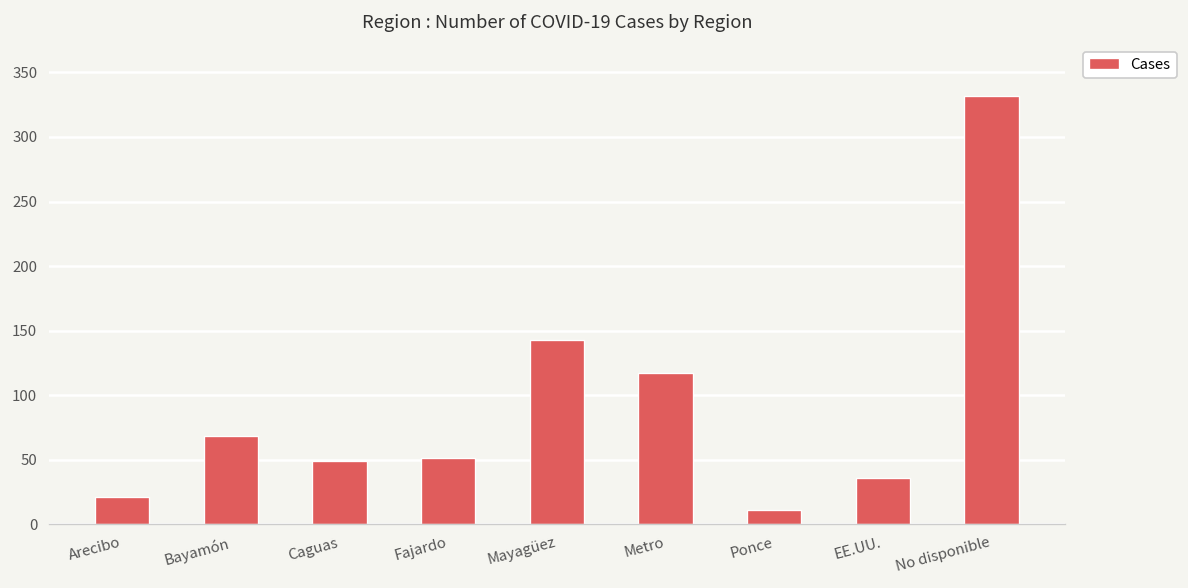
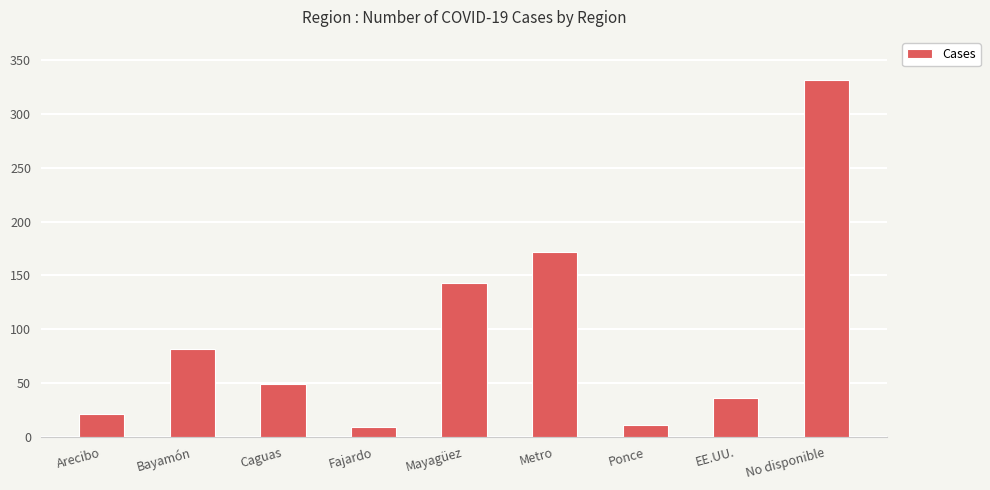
  {
    "Arecibo": 21,
-   "Bayamón": 68,
+   "Bayamón": 82,
    "Caguas": 49,
-   "Fajardo": 51,
+   "Fajardo": 9,
    "Mayagüez": 143,
-   "Metro": 117,
+   "Metro": 172,
    "Ponce": 11,
    "EE.UU.": 36,
    "No disponible": 332
  }
